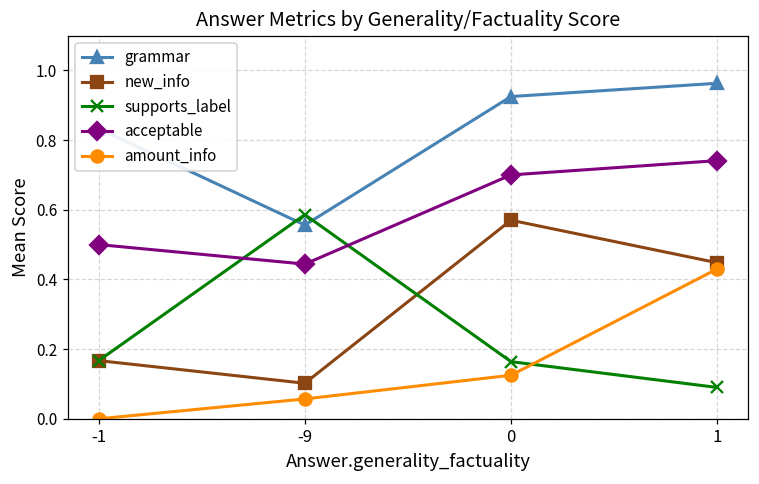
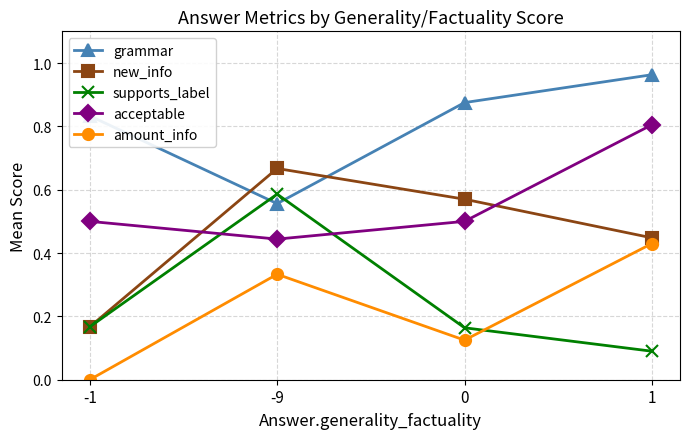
  {
    "grammar": {
      "-9": 0.56,
-     "0": 0.93,
+     "0": 0.88,
      "1": 0.96
    },
    "new_info": {
-     "-9": 0.10,
+     "-9": 0.67,
      "0": 0.57,
      "1": 0.45
    },
    "supports_label": {
      "-9": 0.59,
      "0": 0.16,
      "1": 0.09
    },
    "acceptable": {
      "-1": 0.50,
      "-9": 0.44,
-     "0": 0.7,
-     "1": 0.74
+     "0": 0.5,
+     "1": 0.81
    },
    "amount_info": {
      "-1": 0.00,
-     "-9": 0.06,
+     "-9": 0.33,
      "0": 0.13,
      "1": 0.43
    }
  }
